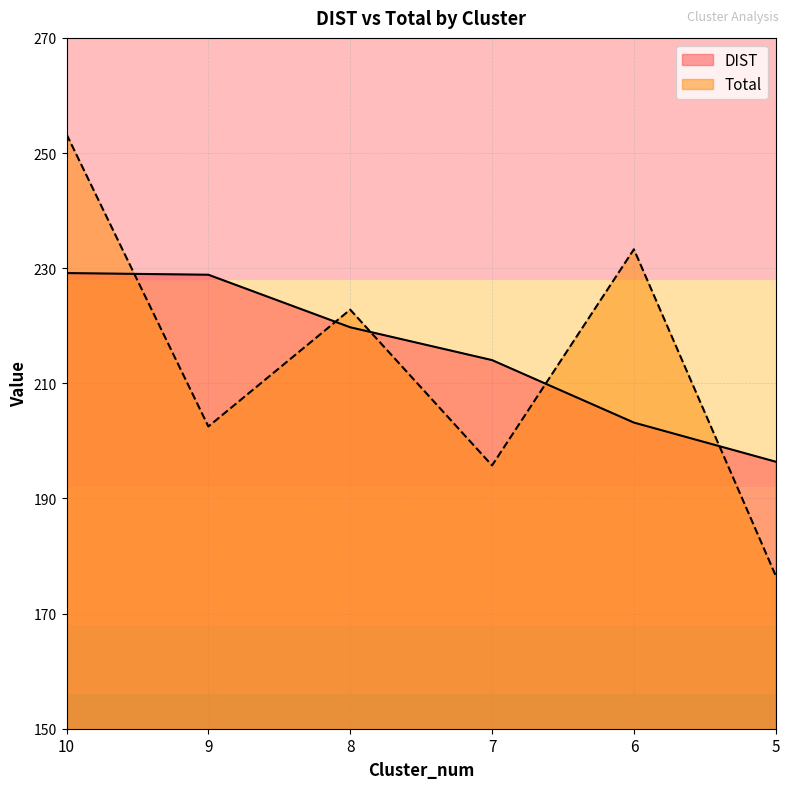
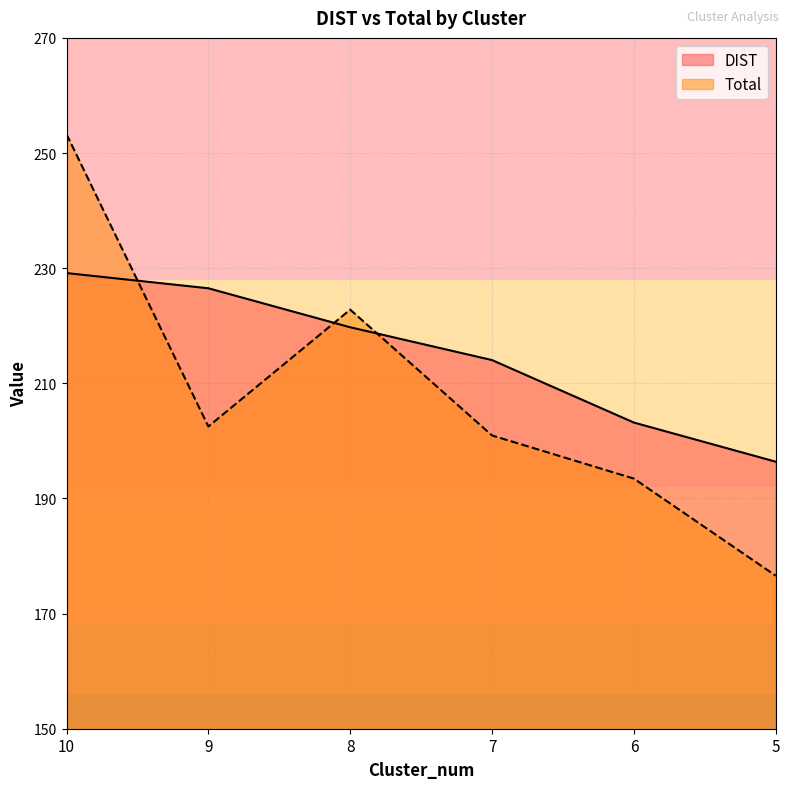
  {
    "DIST": {
      "10": 229,
-     "9": 229,
+     "9": 227,
      "8": 220,
      "7": 214,
      "6": 203,
      "5": 196
    },
    "Total": {
      "10": 253,
      "9": 202,
      "8": 223,
-     "7": 196,
-     "6": 233,
+     "7": 201,
+     "6": 193,
      "5": 177
    }
  }
